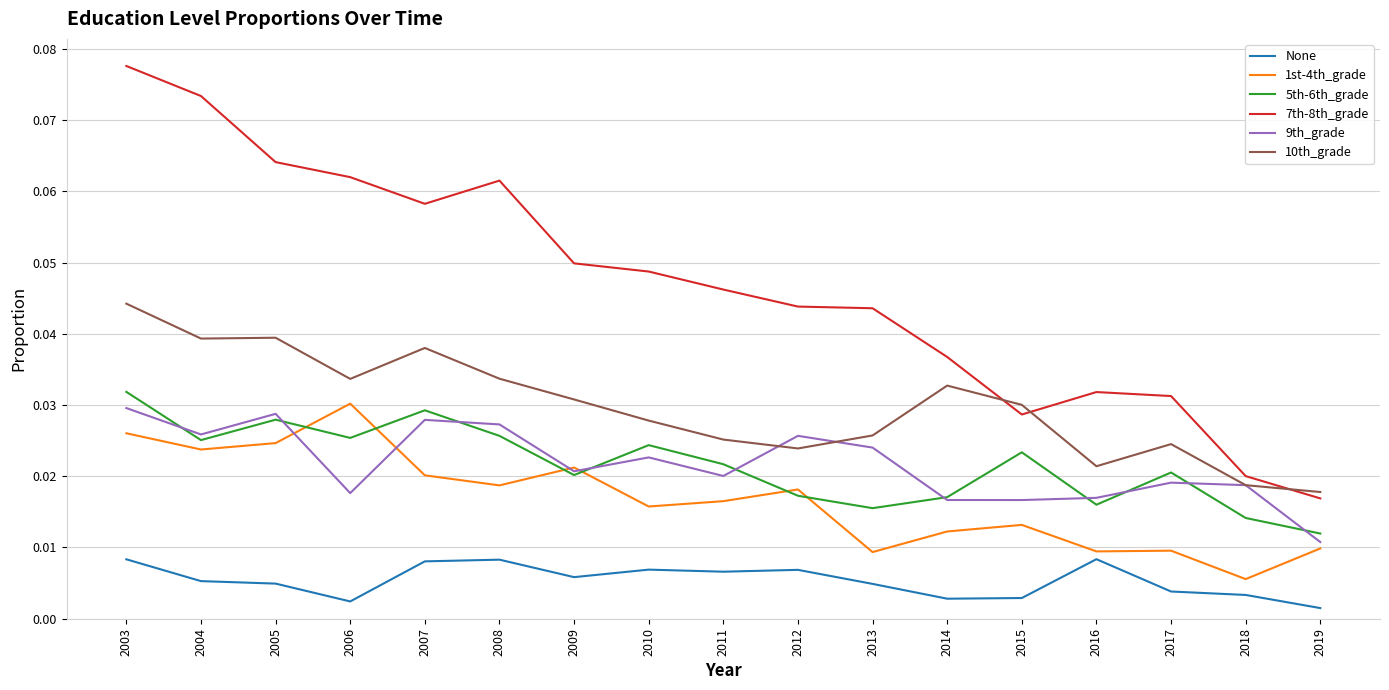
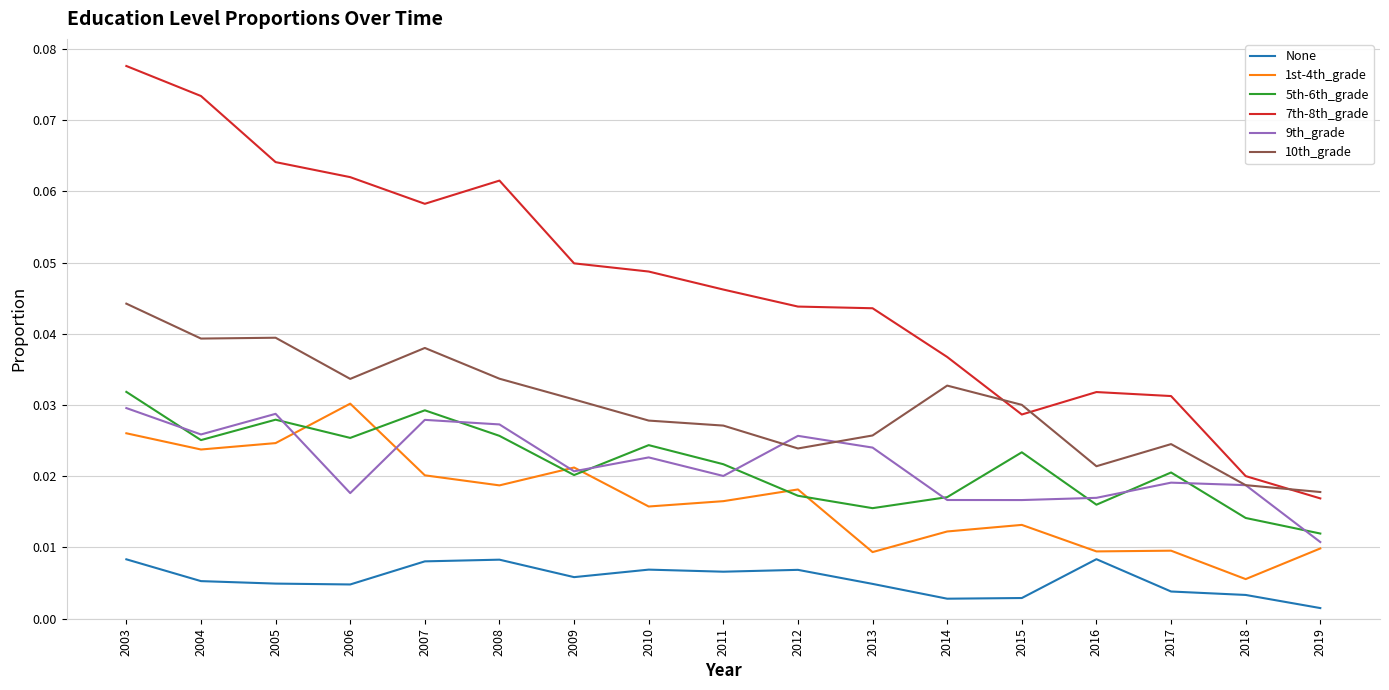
  {
    "None": {
      "2003": 0.008,
      "2004": 0.005,
      "2005": 0.005,
-     "2006": 0.002,
+     "2006": 0.005,
      "2007": 0.008,
      "2008": 0.008,
      "2009": 0.006,
      "2010": 0.007,
      "2011": 0.007,
      "2012": 0.007,
      "2013": 0.005,
      "2014": 0.003,
      "2015": 0.003,
      "2016": 0.008,
      "2017": 0.004,
      "2018": 0.003,
      "2019": 0.001
    },
    "1st-4th_grade": {
      "2003": 0.026,
      "2004": 0.024,
      "2005": 0.025,
      "2006": 0.030,
      "2007": 0.020,
      "2008": 0.019,
      "2009": 0.021,
      "2010": 0.016,
      "2011": 0.017,
      "2012": 0.018,
      "2013": 0.009,
      "2014": 0.012,
      "2015": 0.013,
      "2016": 0.009,
      "2017": 0.010,
      "2018": 0.006,
      "2019": 0.010
    },
    "5th-6th_grade": {
      "2003": 0.032,
      "2004": 0.025,
      "2005": 0.028,
      "2006": 0.025,
      "2007": 0.029,
      "2008": 0.026,
      "2009": 0.020,
      "2010": 0.024,
      "2011": 0.022,
      "2012": 0.017,
      "2013": 0.016,
      "2014": 0.017,
      "2015": 0.023,
      "2016": 0.016,
      "2017": 0.021,
      "2018": 0.014,
      "2019": 0.012
    },
    "7th-8th_grade": {
      "2003": 0.078,
      "2004": 0.073,
      "2005": 0.064,
      "2006": 0.062,
      "2007": 0.058,
      "2008": 0.061,
      "2009": 0.050,
      "2010": 0.049,
      "2011": 0.046,
      "2012": 0.044,
      "2013": 0.044,
      "2014": 0.037,
      "2015": 0.029,
      "2016": 0.032,
      "2017": 0.031,
      "2018": 0.020,
      "2019": 0.017
    },
    "9th_grade": {
      "2003": 0.030,
      "2004": 0.026,
      "2005": 0.029,
      "2006": 0.018,
      "2007": 0.028,
      "2008": 0.027,
      "2009": 0.021,
      "2010": 0.023,
      "2011": 0.020,
      "2012": 0.026,
      "2013": 0.024,
      "2014": 0.017,
      "2015": 0.017,
      "2016": 0.017,
      "2017": 0.019,
      "2019": 0.011
    },
    "10th_grade": {
      "2003": 0.044,
      "2004": 0.039,
      "2005": 0.039,
      "2006": 0.034,
      "2007": 0.038,
      "2008": 0.034,
      "2009": 0.031,
      "2010": 0.028,
-     "2011": 0.025,
+     "2011": 0.027,
      "2012": 0.024,
      "2013": 0.026,
      "2014": 0.033,
      "2015": 0.030,
      "2016": 0.021,
      "2017": 0.025,
      "2019": 0.018
    }
  }
